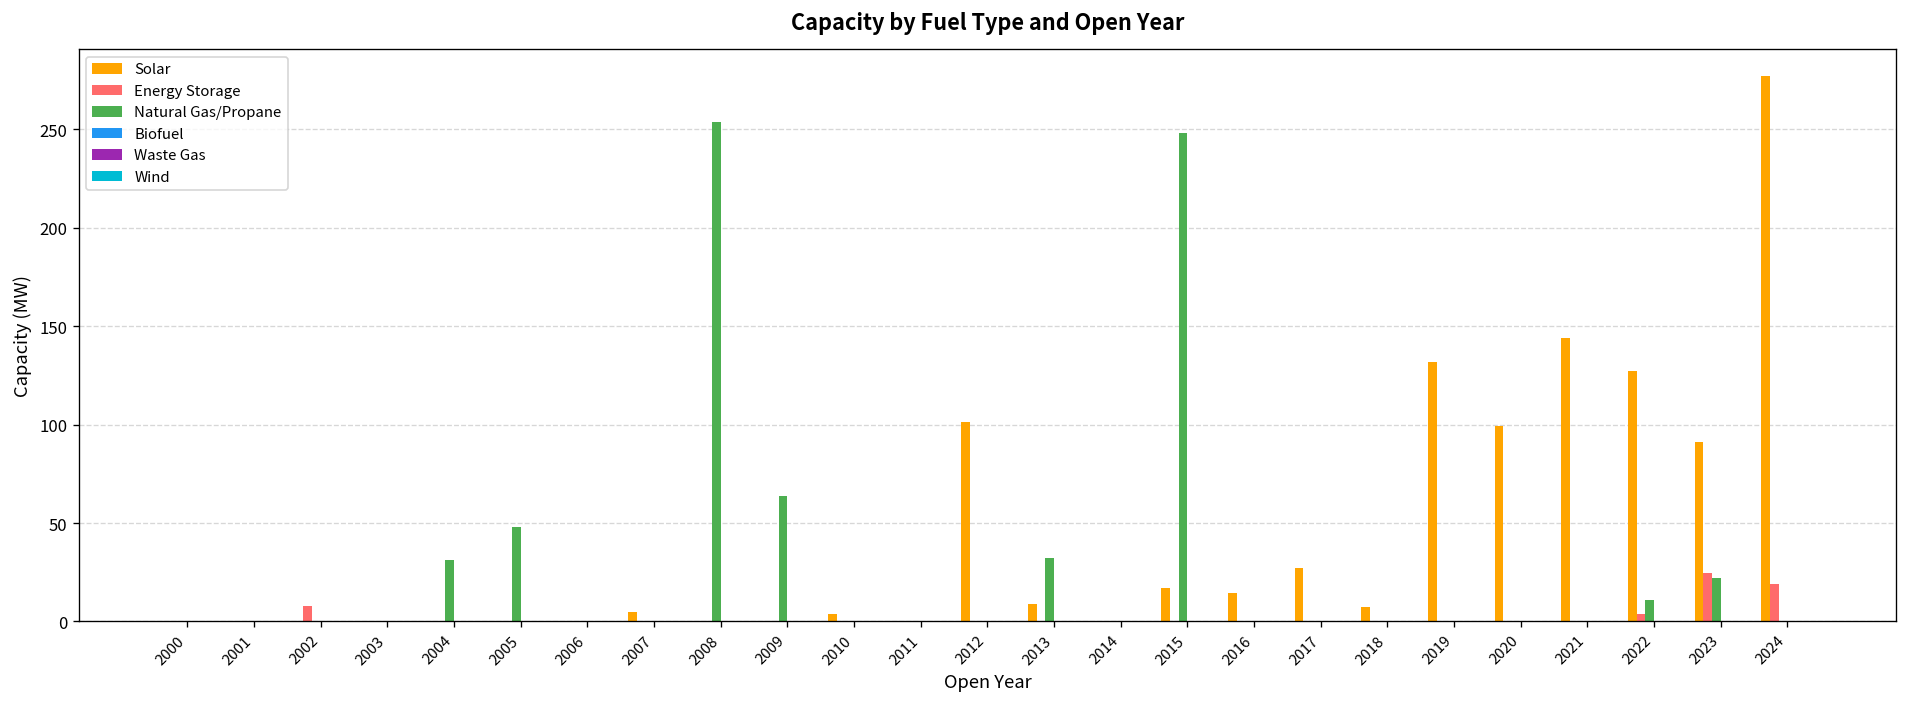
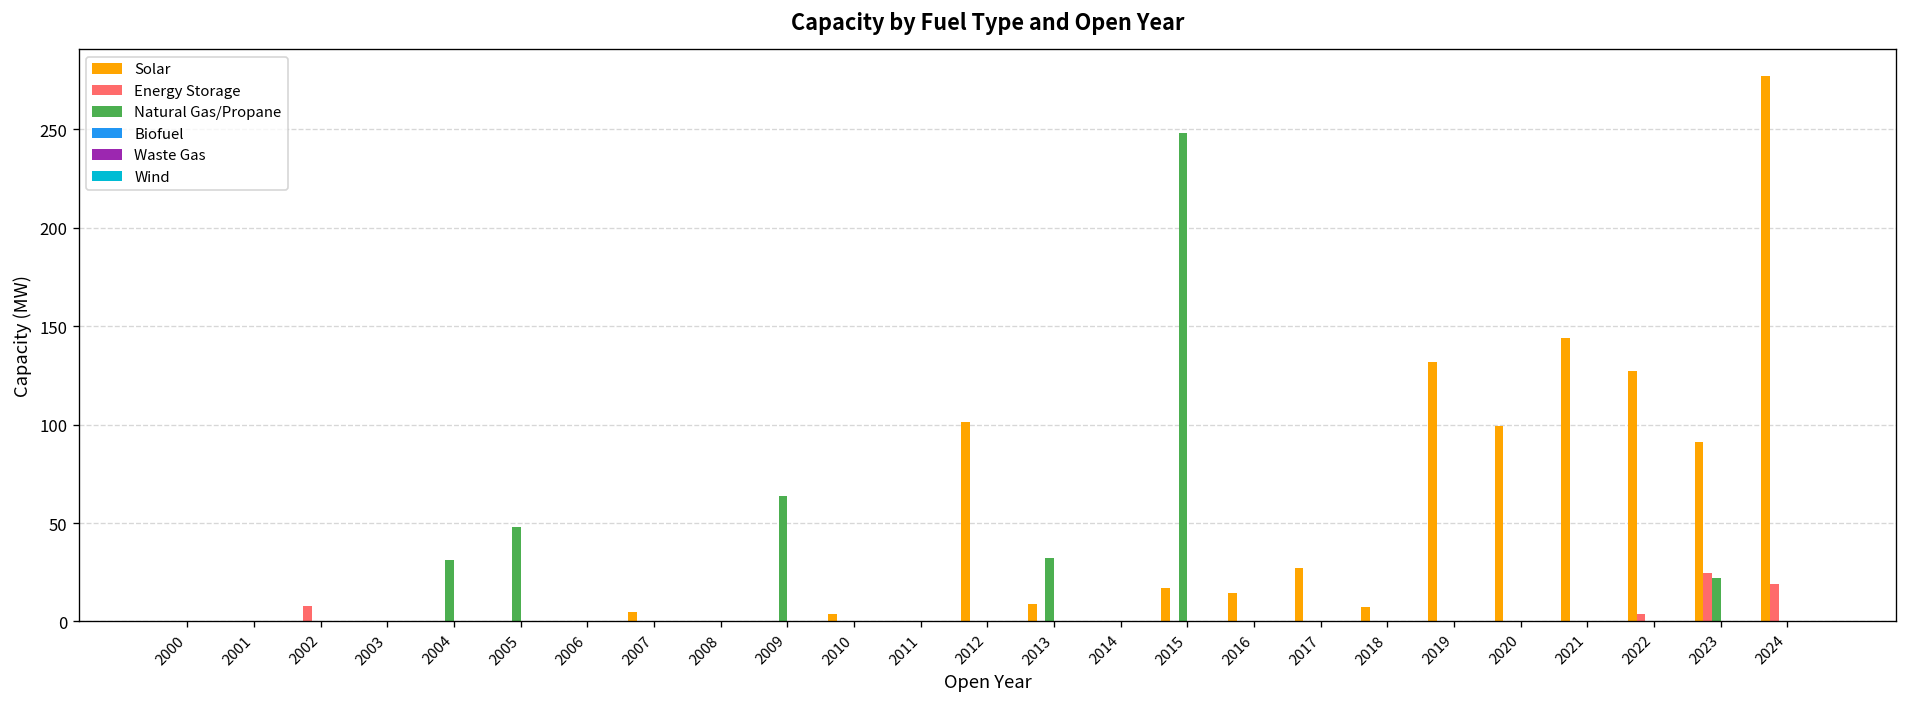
  {
    "Solar": {
      "2000": 0,
      "2001": 0,
      "2002": 0,
      "2003": 0,
      "2004": 0,
      "2005": 0,
      "2006": 0,
      "2007": 5,
      "2008": 0,
      "2009": 0,
      "2010": 4,
      "2011": 0,
      "2012": 101,
      "2013": 9,
      "2014": 0,
      "2015": 17,
      "2016": 15,
      "2017": 27,
      "2018": 8,
      "2019": 132,
      "2020": 99,
      "2021": 144,
      "2022": 127,
      "2023": 91,
      "2024": 277
    },
    "Energy Storage": {
      "2000": 0,
      "2001": 0,
      "2002": 8,
      "2003": 0,
      "2004": 0,
      "2005": 0,
      "2006": 0,
      "2007": 0,
      "2008": 0,
      "2009": 0,
      "2010": 0,
      "2011": 0,
      "2012": 0,
      "2013": 0,
      "2014": 0,
      "2015": 0,
      "2016": 0,
      "2017": 0,
      "2018": 0,
      "2019": 0,
      "2020": 0,
      "2021": 0,
      "2022": 4,
      "2023": 25,
      "2024": 19
    },
    "Natural Gas/Propane": {
      "2000": 0,
      "2001": 0,
      "2002": 0,
      "2003": 0,
      "2004": 31,
      "2005": 48,
      "2006": 0,
      "2007": 0,
-     "2008": 254,
+     "2008": 0,
      "2009": 64,
      "2010": 0,
      "2011": 0,
      "2012": 0,
      "2013": 32,
      "2014": 0,
      "2015": 248,
      "2016": 0,
      "2017": 0,
      "2018": 0,
      "2019": 0,
      "2020": 0,
      "2021": 0,
-     "2022": 11,
+     "2022": 0,
      "2023": 22,
      "2024": 0
    },
    "Waste Gas": {
      "2000": 0,
      "2001": 0,
      "2002": 0,
      "2003": 0,
      "2004": 0,
      "2005": 0,
      "2006": 0,
      "2007": 0,
      "2008": 0,
      "2009": 0,
      "2010": 0,
      "2011": 0,
      "2012": 0,
      "2013": 0,
      "2014": 0,
      "2015": 0,
      "2016": 0,
      "2017": 0,
      "2018": 0,
      "2019": 0,
      "2020": 0,
      "2021": 0,
      "2022": 0,
      "2023": 0,
      "2024": 0
    }
  }
